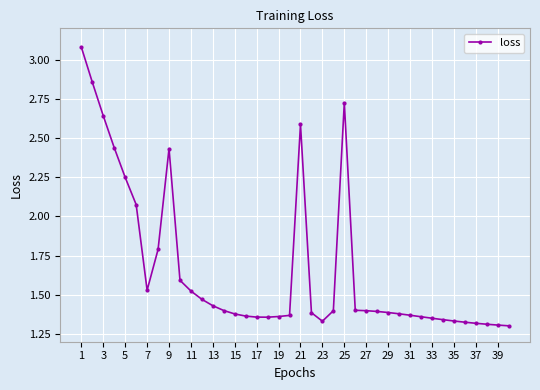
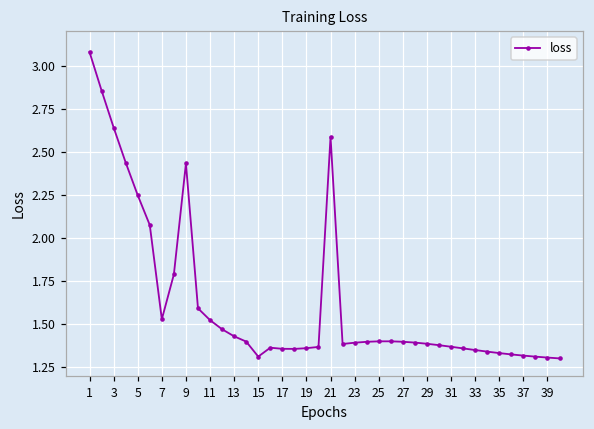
  {
    "1": 3.08,
    "3": 2.64,
    "5": 2.25,
    "7": 1.53,
    "9": 2.43,
    "11": 1.52,
    "13": 1.43,
-   "15": 1.38,
+   "15": 1.31,
    "17": 1.36,
    "19": 1.36,
    "21": 2.59,
-   "23": 1.33,
-   "25": 2.73,
+   "23": 1.39,
+   "25": 1.40,
    "27": 1.40,
    "29": 1.39,
    "31": 1.37,
    "33": 1.35,
    "35": 1.33,
    "37": 1.32,
    "39": 1.31
  }
